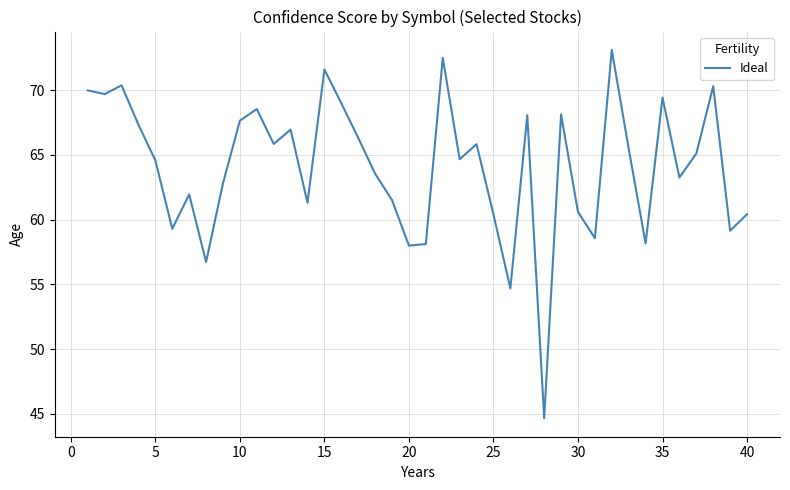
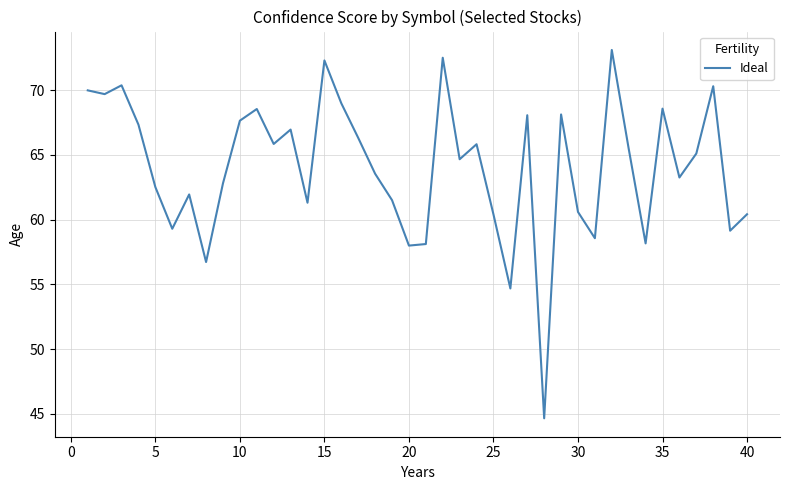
  {
-   "5": 64.6,
+   "5": 62.5,
    "10": 67.7,
-   "15": 71.6,
+   "15": 72.3,
    "20": 58.0,
    "25": 60.4,
    "30": 60.6,
-   "35": 69.4,
+   "35": 68.6,
    "40": 60.4
  }
